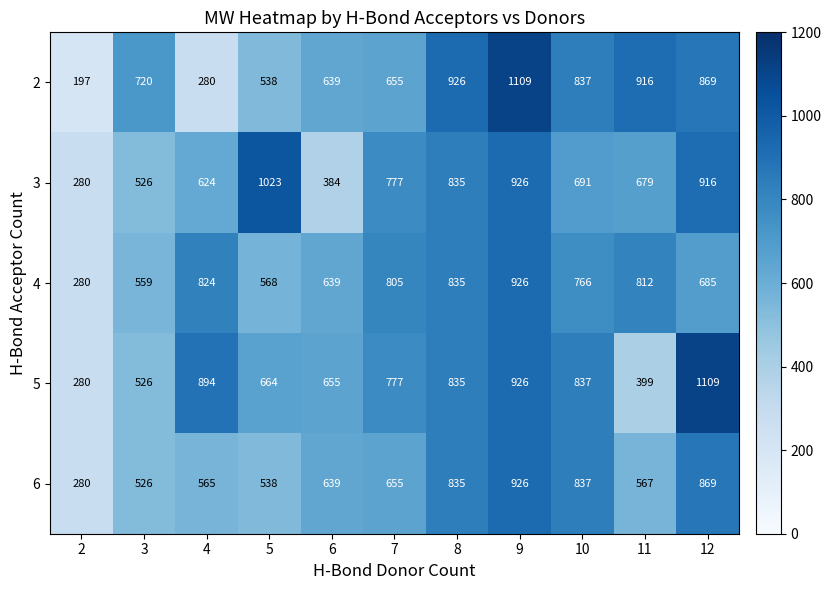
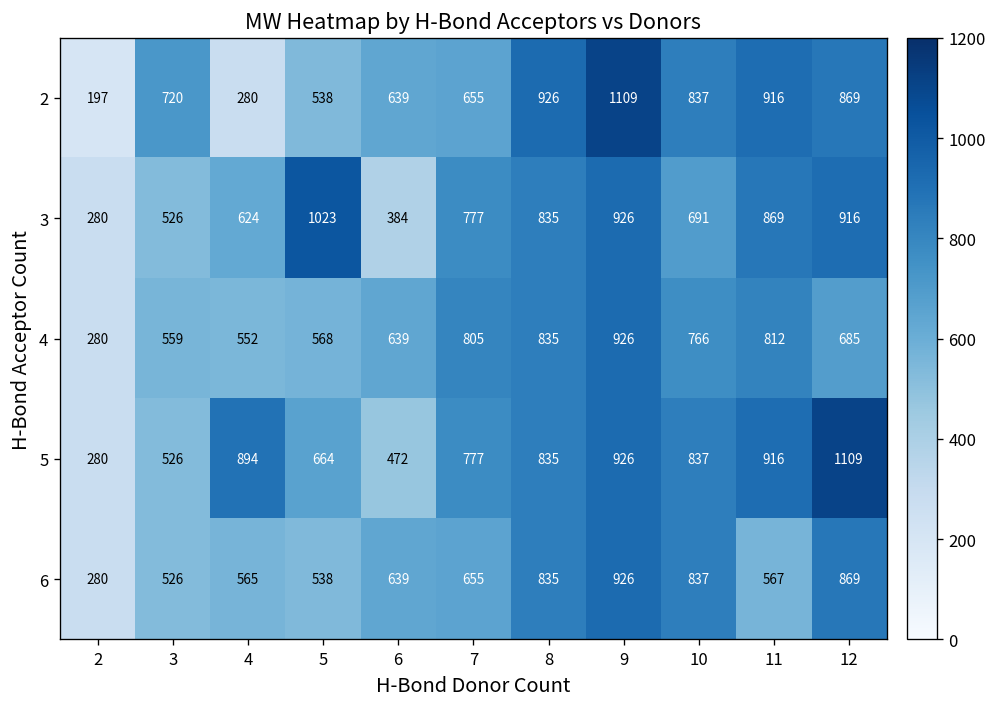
  {
    "2": {
      "2": 197,
      "3": 720,
      "4": 280,
      "5": 538,
      "6": 639,
      "7": 655,
      "8": 926,
      "9": 1109,
      "10": 837,
      "11": 916,
      "12": 869
    },
    "3": {
      "2": 280,
      "3": 526,
      "4": 624,
      "5": 1023,
      "6": 384,
      "7": 777,
      "8": 835,
      "9": 926,
      "10": 691,
-     "11": 679,
+     "11": 869,
      "12": 916
    },
    "4": {
      "2": 280,
      "3": 559,
-     "4": 824,
+     "4": 552,
      "5": 568,
      "6": 639,
      "7": 805,
      "8": 835,
      "9": 926,
      "10": 766,
      "11": 812,
      "12": 685
    },
    "5": {
      "2": 280,
      "3": 526,
      "4": 894,
      "5": 664,
-     "6": 655,
+     "6": 472,
      "7": 777,
      "8": 835,
      "9": 926,
      "10": 837,
-     "11": 399,
+     "11": 916,
      "12": 1109
    },
    "6": {
      "2": 280,
      "3": 526,
      "4": 565,
      "5": 538,
      "6": 639,
      "7": 655,
      "8": 835,
      "9": 926,
      "10": 837,
      "11": 567,
      "12": 869
    }
  }
